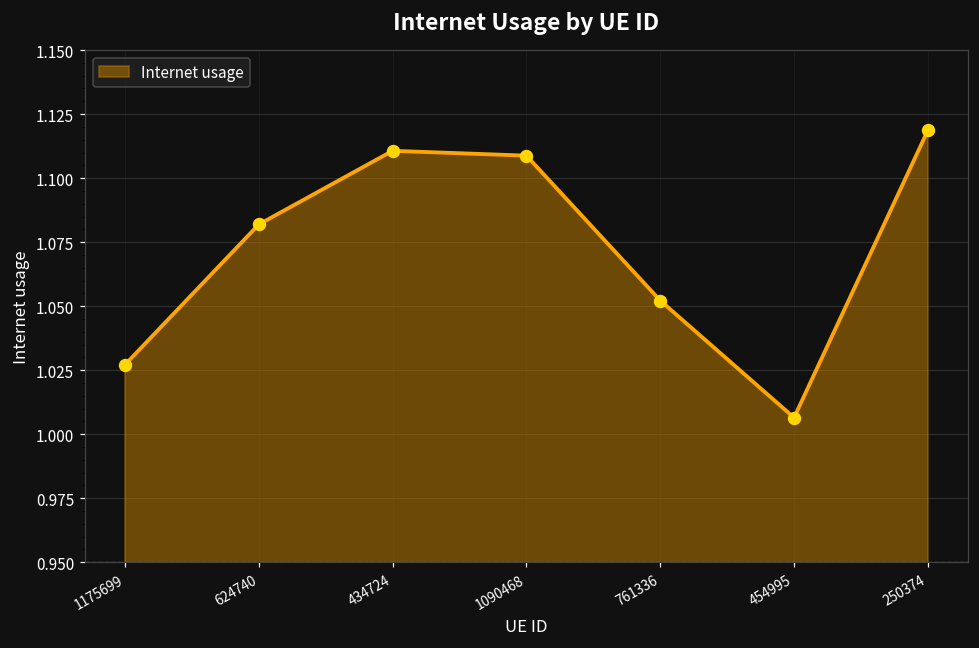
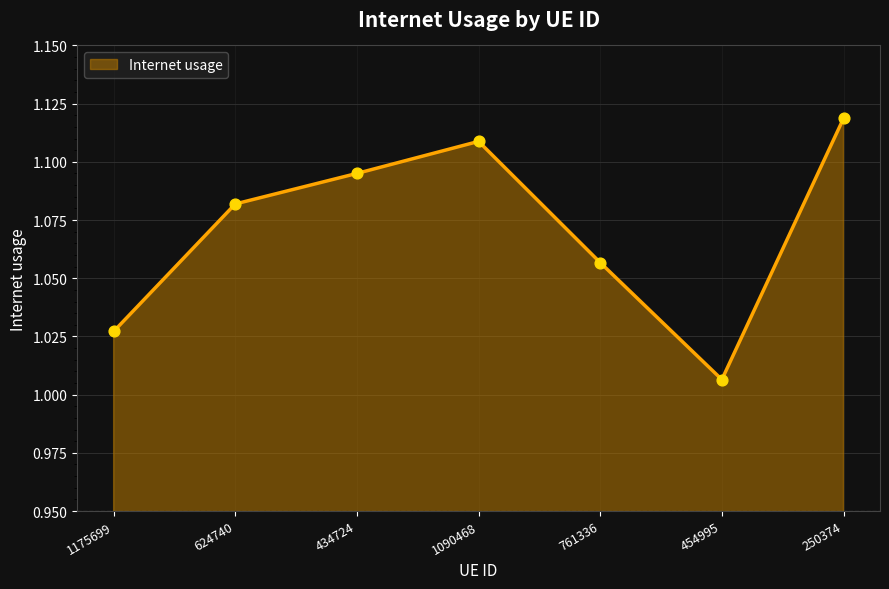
  {
    "1175699": 1.027,
    "624740": 1.082,
-   "434724": 1.111,
+   "434724": 1.095,
    "1090468": 1.109,
-   "761336": 1.052,
+   "761336": 1.057,
    "454995": 1.006,
    "250374": 1.119
  }
